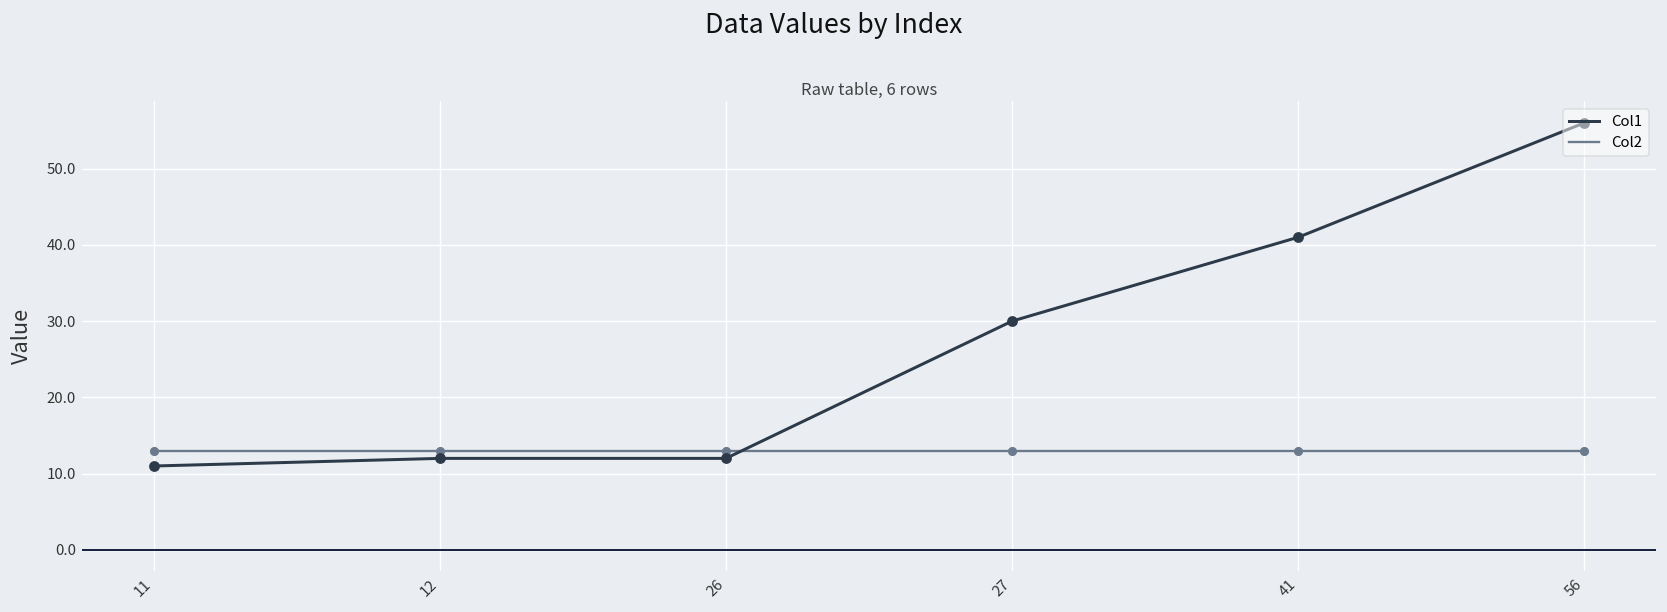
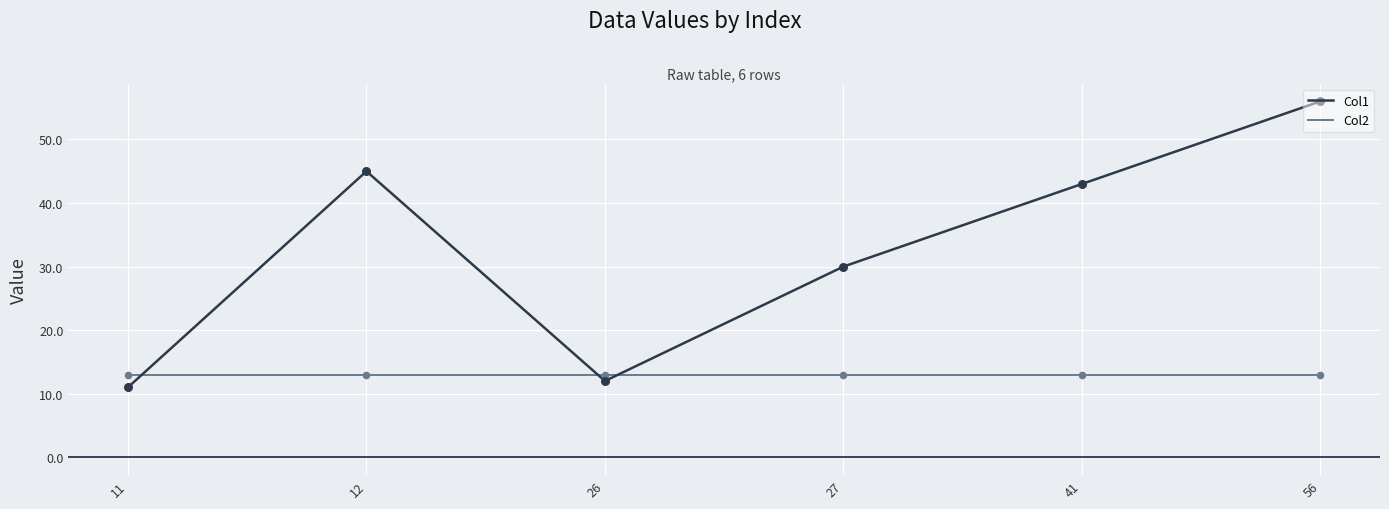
  {
    "Col1": {
      "11": 11,
-     "12": 12,
+     "12": 45,
      "26": 12,
      "27": 30,
-     "41": 41
+     "41": 43
    },
    "Col2": {
      "11": 13,
      "12": 13,
      "26": 13,
      "27": 13,
      "41": 13,
      "56": 13
    }
  }
